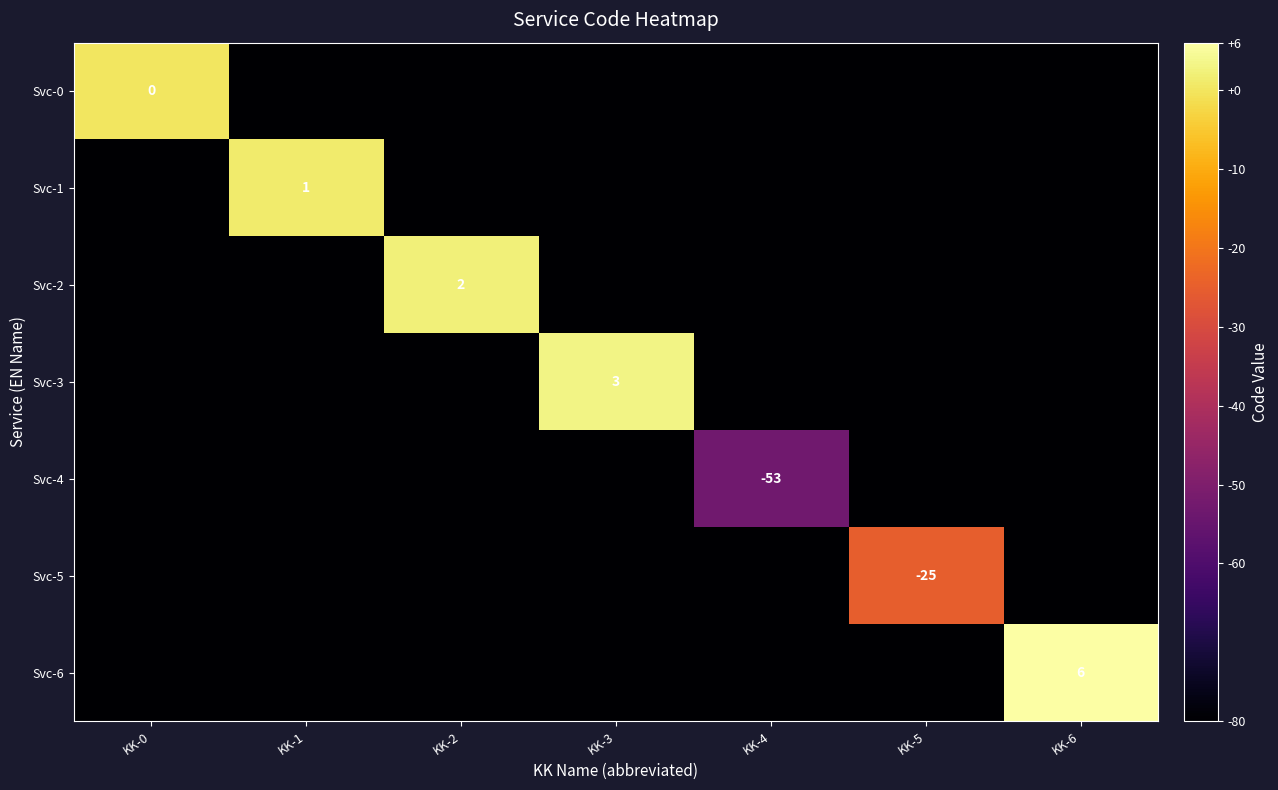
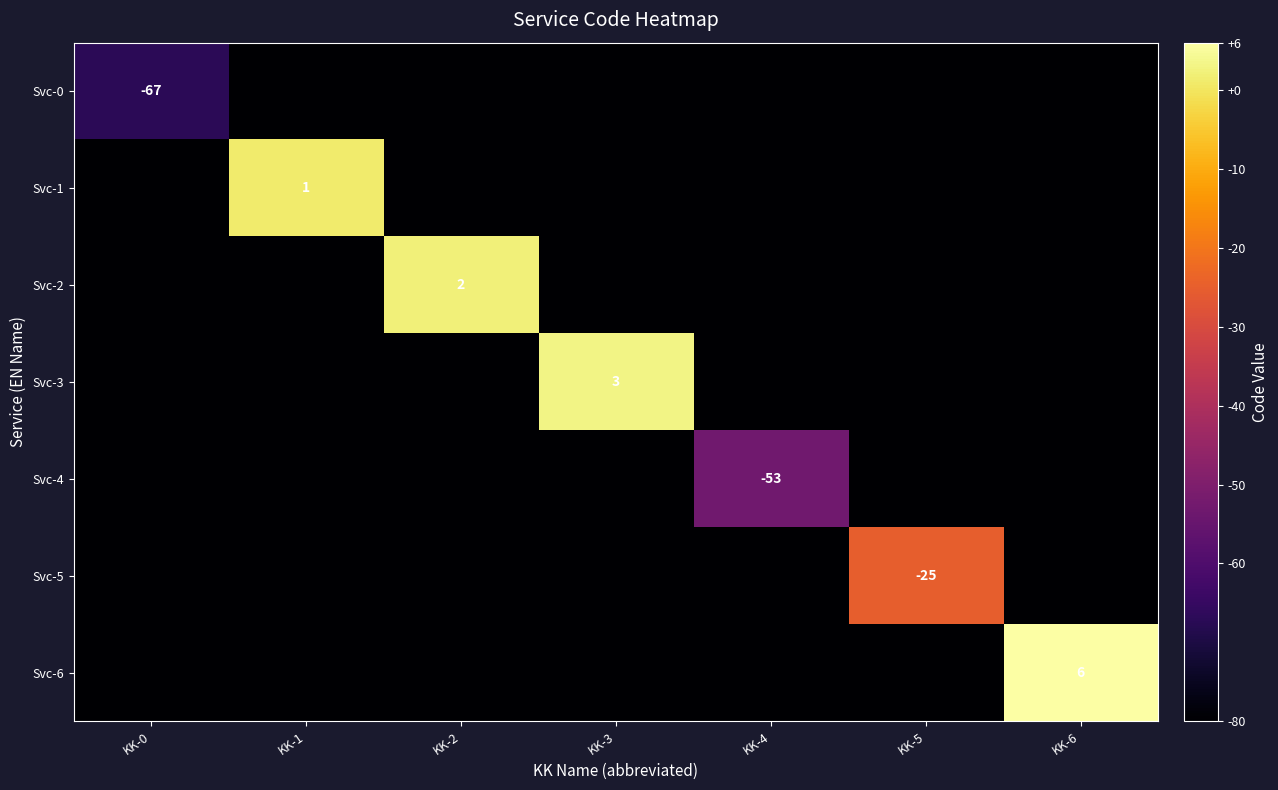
  {
    "Svc-0": {
-     "KK-0": 0
+     "KK-0": -67
    },
    "Svc-1": {
      "KK-1": 1
    },
    "Svc-2": {
      "KK-2": 2
    },
    "Svc-3": {
      "KK-3": 3
    },
    "Svc-4": {
      "KK-4": -53
    },
    "Svc-5": {
      "KK-5": -25
    },
    "Svc-6": {
      "KK-6": 6
    }
  }
